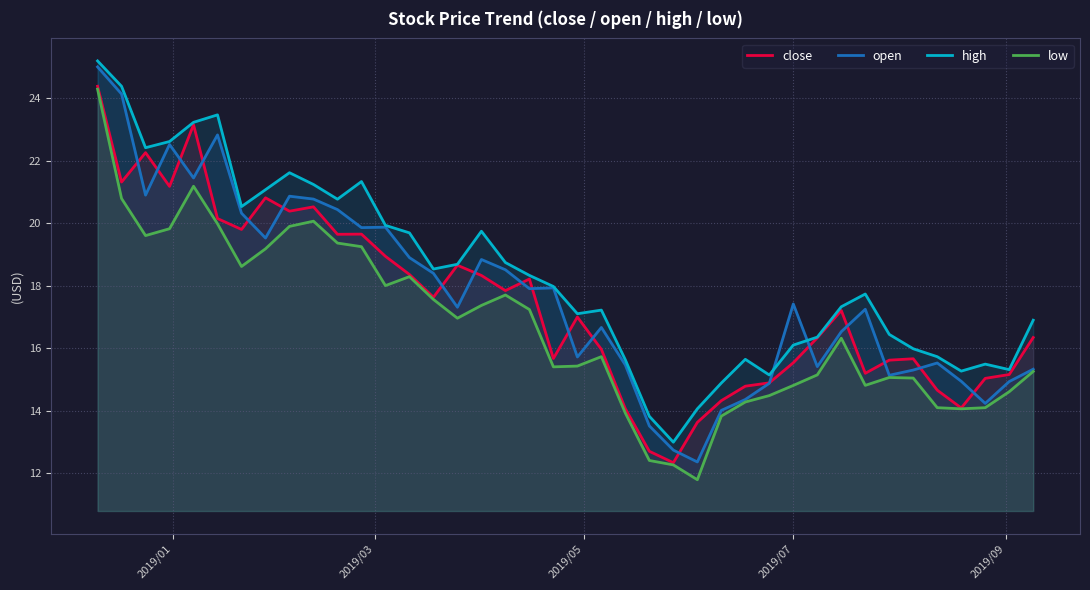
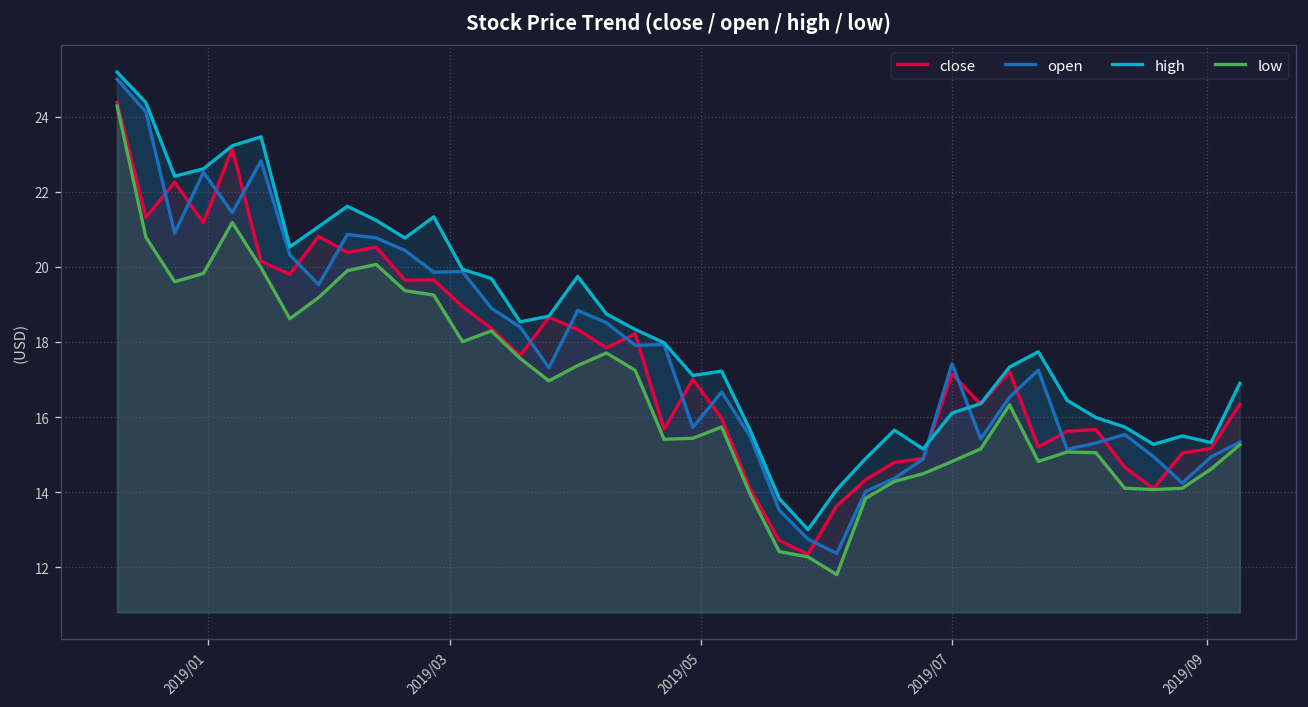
  {
    "close": {
-     "2019/07": 15.5
+     "2019/07": 17.2
    },
    "open": {
      "2019/07": 17.4
    },
    "high": {
      "2019/07": 16.1
    },
    "low": {
      "2019/07": 14.8
    }
  }
